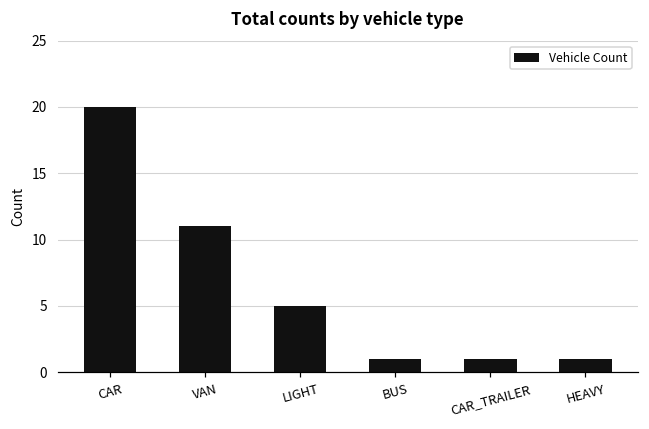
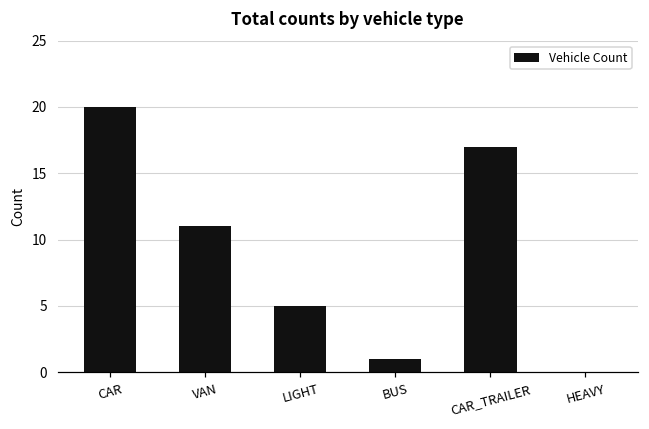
  {
    "CAR": 20,
    "VAN": 11,
    "LIGHT": 5,
    "BUS": 1,
-   "CAR_TRAILER": 1,
-   "HEAVY": 1
+   "CAR_TRAILER": 17,
+   "HEAVY": 0
  }
